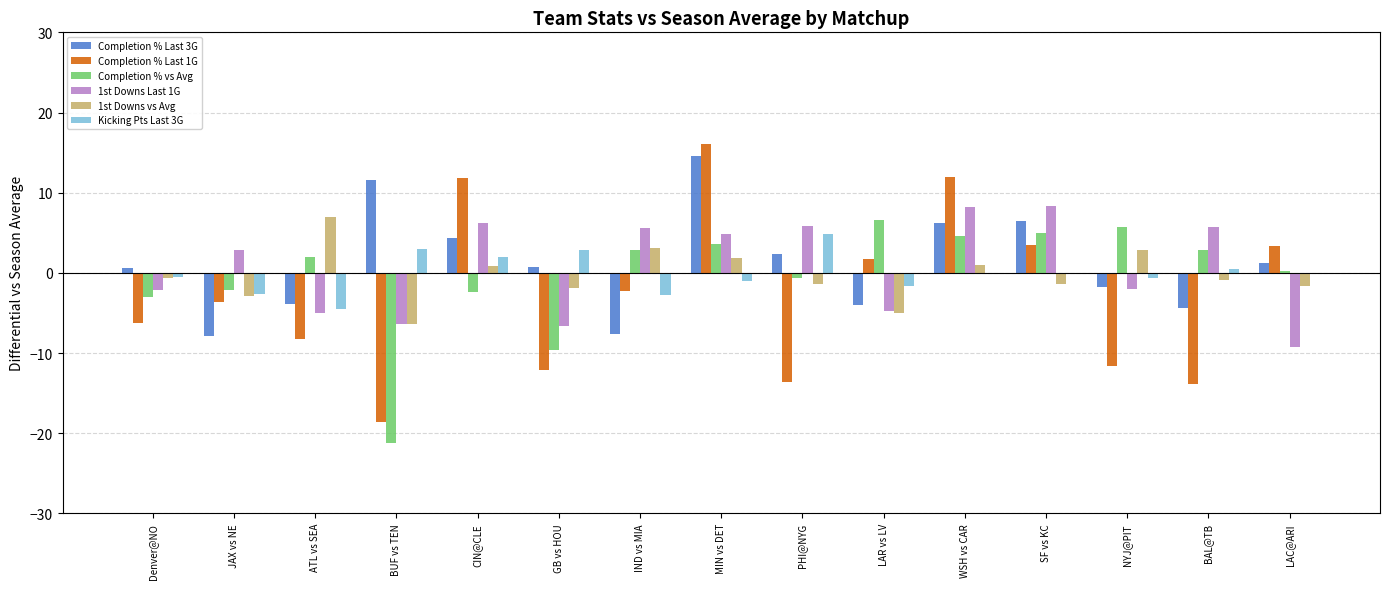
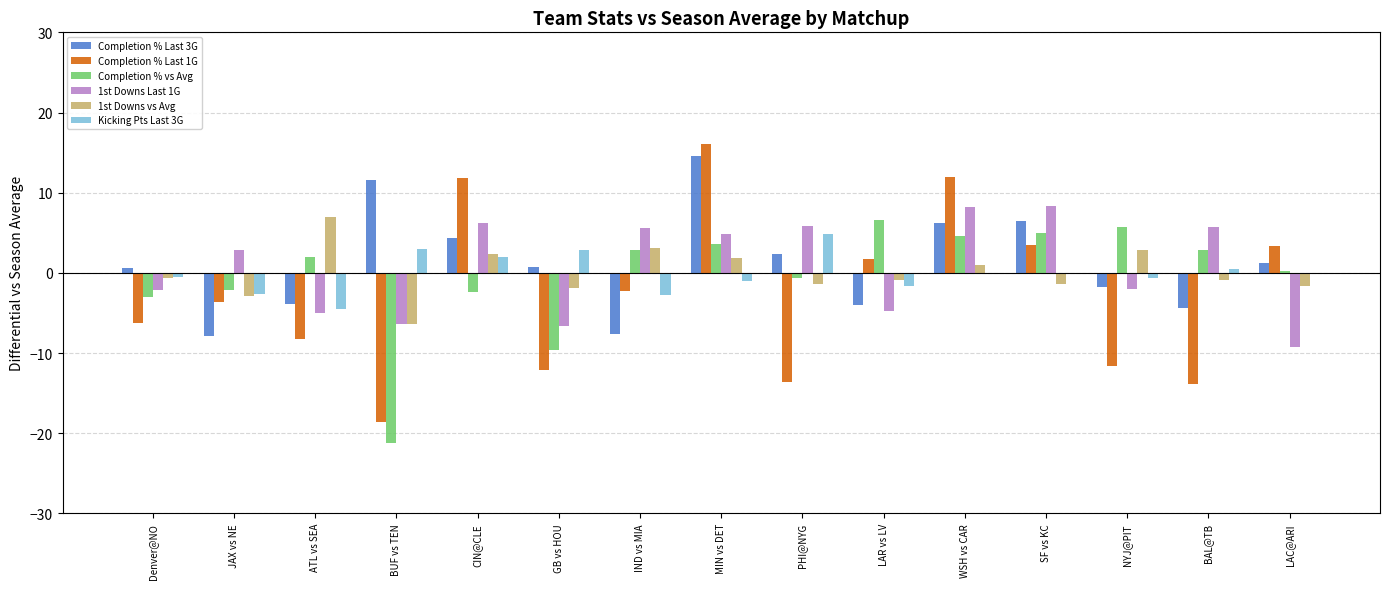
  {
    "Completion % Last 3G": {
      "Denver@NO": 1,
      "JAX vs NE": -8,
      "ATL vs SEA": -4,
      "BUF vs TEN": 12,
      "CIN@CLE": 4,
      "GB vs HOU": 1,
      "IND vs MIA": -8,
      "MIN vs DET": 15,
      "PHI@NYG": 2,
      "LAR vs LV": -4,
      "WSH vs CAR": 6,
      "SF vs KC": 6,
      "NYJ@PIT": -2,
      "BAL@TB": -4,
      "LAC@ARI": 1
    },
    "Completion % Last 1G": {
      "Denver@NO": -6,
      "JAX vs NE": -4,
      "ATL vs SEA": -8,
      "BUF vs TEN": -19,
      "CIN@CLE": 12,
      "GB vs HOU": -12,
      "IND vs MIA": -2,
      "MIN vs DET": 16,
      "PHI@NYG": -14,
      "LAR vs LV": 2,
      "WSH vs CAR": 12,
      "SF vs KC": 4,
      "NYJ@PIT": -12,
      "BAL@TB": -14,
      "LAC@ARI": 3
    },
    "Completion % vs Avg": {
      "Denver@NO": -3,
      "JAX vs NE": -2,
      "ATL vs SEA": 2,
      "BUF vs TEN": -21,
      "CIN@CLE": -2,
      "GB vs HOU": -10,
      "IND vs MIA": 3,
      "MIN vs DET": 4,
      "PHI@NYG": -1,
      "LAR vs LV": 7,
      "WSH vs CAR": 5,
      "SF vs KC": 5,
      "NYJ@PIT": 6,
      "BAL@TB": 3
    },
    "1st Downs Last 1G": {
      "Denver@NO": -2,
      "JAX vs NE": 3,
      "ATL vs SEA": -5,
      "BUF vs TEN": -6,
      "CIN@CLE": 6,
      "GB vs HOU": -7,
      "IND vs MIA": 6,
      "MIN vs DET": 5,
      "PHI@NYG": 6,
      "LAR vs LV": -5,
      "WSH vs CAR": 8,
      "SF vs KC": 8,
      "NYJ@PIT": -2,
      "BAL@TB": 6,
      "LAC@ARI": -9
    },
    "1st Downs vs Avg": {
      "Denver@NO": -1,
      "JAX vs NE": -3,
      "ATL vs SEA": 7,
      "BUF vs TEN": -6,
-     "CIN@CLE": 1,
+     "CIN@CLE": 2,
      "GB vs HOU": -2,
      "IND vs MIA": 3,
      "MIN vs DET": 2,
      "PHI@NYG": -1,
-     "LAR vs LV": -5,
+     "LAR vs LV": -1,
      "WSH vs CAR": 1,
      "SF vs KC": -1,
      "NYJ@PIT": 3,
      "BAL@TB": -1,
      "LAC@ARI": -2
    },
    "Kicking Pts Last 3G": {
      "Denver@NO": -1,
      "JAX vs NE": -3,
      "ATL vs SEA": -5,
      "BUF vs TEN": 3,
      "CIN@CLE": 2,
      "GB vs HOU": 3,
      "IND vs MIA": -3,
      "MIN vs DET": -1,
      "PHI@NYG": 5,
      "LAR vs LV": -2,
      "NYJ@PIT": -1,
      "BAL@TB": 1
    }
  }
